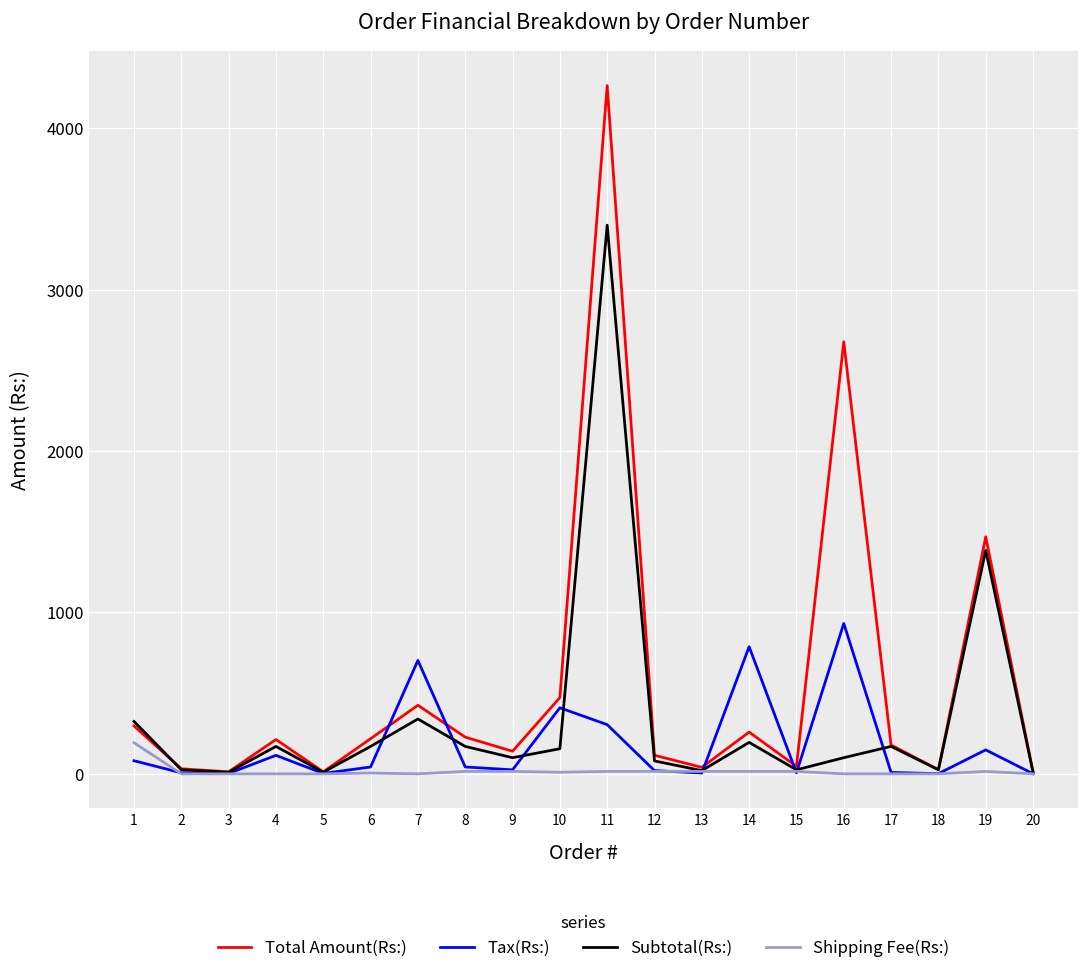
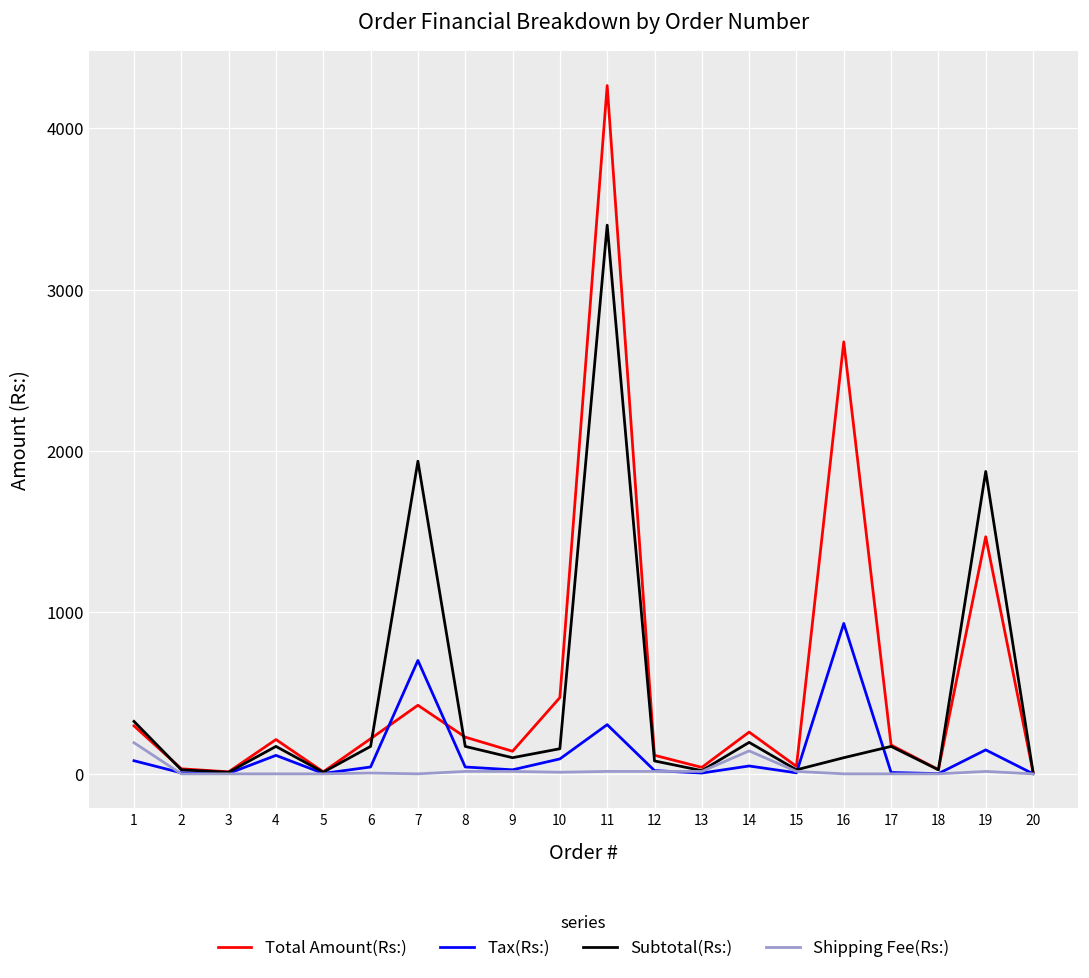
  {
    "Total Amount(Rs:)": {
      "1": 300,
      "4": 210,
      "6": 220,
      "7": 430,
      "8": 230,
      "9": 140,
      "10": 470,
      "11": 4270,
      "12": 120,
      "13": 40,
      "14": 260,
      "15": 50,
      "16": 2680,
      "19": 1470
    },
    "Tax(Rs:)": {
      "1": 80,
      "4": 110,
      "6": 40,
      "7": 700,
      "8": 40,
-     "10": 410,
+     "10": 90,
      "11": 300,
-     "14": 790,
+     "14": 50,
      "16": 930,
      "19": 150
    },
    "Subtotal(Rs:)": {
      "1": 330,
      "4": 170,
      "6": 170,
-     "7": 340,
+     "7": 1940,
      "8": 170,
      "9": 100,
      "10": 160,
      "11": 3400,
      "12": 80,
      "14": 200,
      "16": 100,
-     "19": 1390
+     "19": 1870
    },
    "Shipping Fee(Rs:)": {
      "1": 190,
      "4": 0,
      "6": 10,
      "7": 0,
      "8": 20,
      "10": 10,
      "11": 20,
-     "14": 20,
+     "14": 140,
      "16": 0,
      "19": 20
    }
  }
